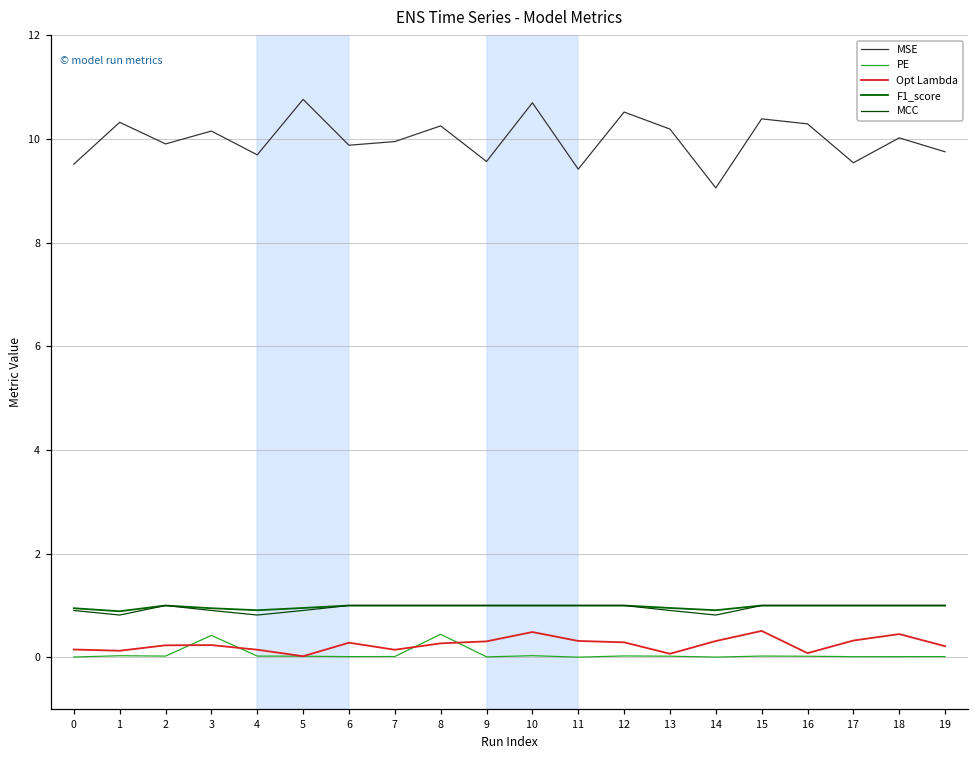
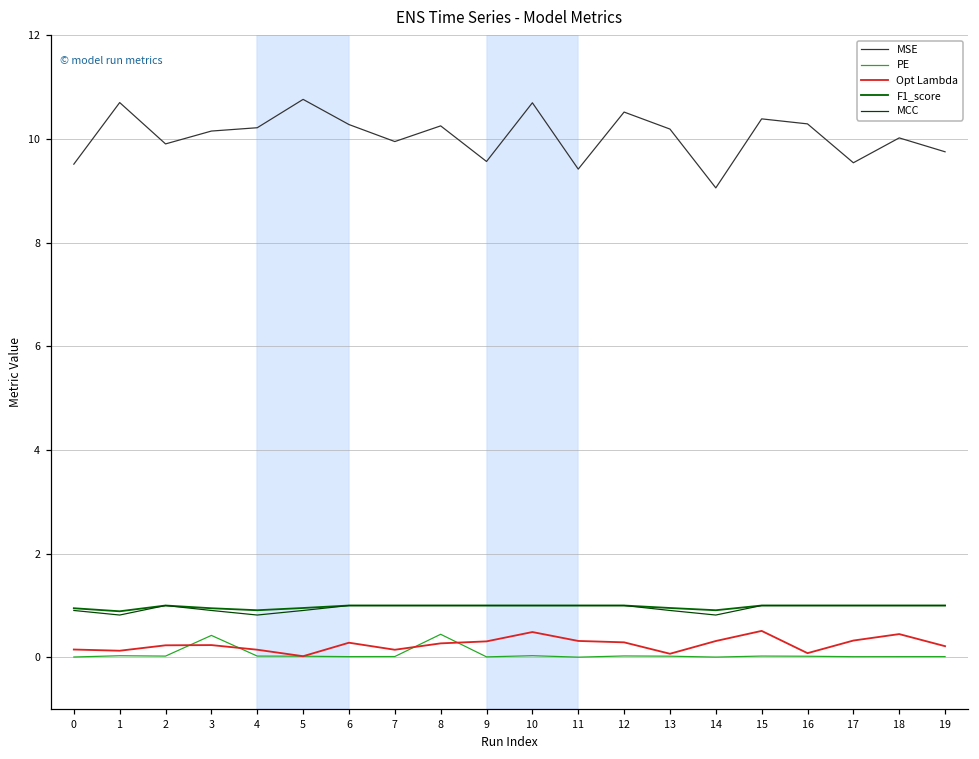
  {
    "MSE": {
      "0": 9.5,
-     "1": 10.3,
+     "1": 10.7,
      "2": 9.9,
      "3": 10.2,
-     "4": 9.7,
+     "4": 10.2,
      "5": 10.8,
-     "6": 9.9,
+     "6": 10.3,
      "7": 10.0,
      "8": 10.3,
      "9": 9.6,
      "10": 10.7,
      "11": 9.4,
      "12": 10.5,
      "13": 10.2,
      "14": 9.1,
      "15": 10.4,
      "16": 10.3,
      "17": 9.5,
      "18": 10.0,
      "19": 9.8
    },
    "PE": {
      "0": 0.0,
      "1": 0.0,
      "2": 0.0,
      "3": 0.4,
      "4": 0.0,
      "6": 0.0,
      "7": 0.0,
      "8": 0.4,
      "9": 0.0,
      "10": 0.0,
      "11": 0.0,
      "12": 0.0,
      "14": 0.0,
      "15": 0.0,
      "16": 0.0,
      "17": 0.0,
      "18": 0.0,
      "19": 0.0
    },
    "Opt Lambda": {
      "0": 0.2,
      "1": 0.1,
      "2": 0.2,
      "3": 0.2,
      "4": 0.1,
      "6": 0.3,
      "7": 0.1,
      "8": 0.3,
      "9": 0.3,
      "10": 0.5,
      "11": 0.3,
      "12": 0.3,
      "14": 0.3,
      "15": 0.5,
      "16": 0.1,
      "17": 0.3,
      "18": 0.4,
      "19": 0.2
    }
  }
